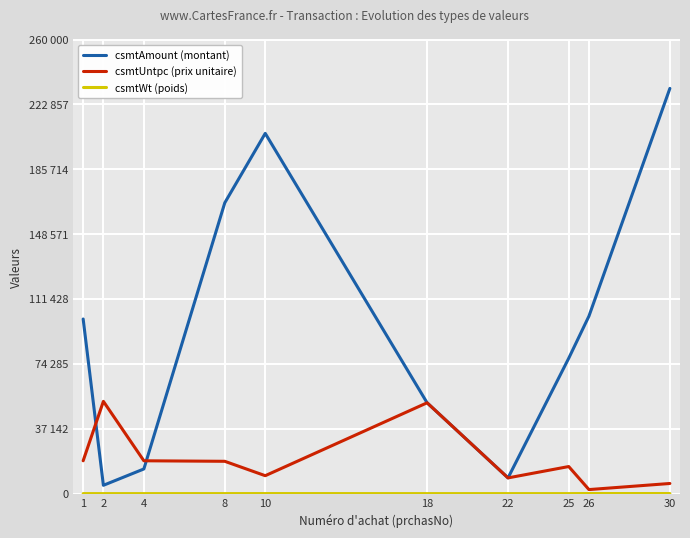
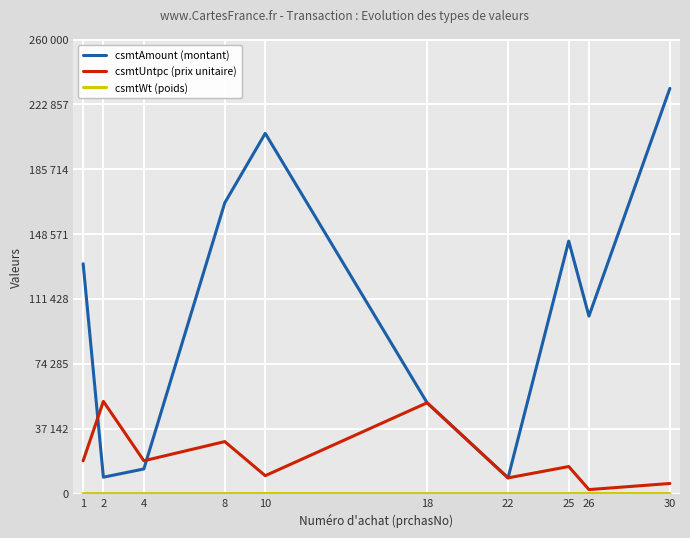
  {
    "csmtAmount (montant)": {
-     "1": 100000,
-     "2": 5000,
+     "1": 132000,
+     "2": 9000,
      "4": 14000,
      "8": 167000,
      "10": 206000,
-     "25": 78000,
+     "25": 145000,
      "26": 102000,
      "30": 232000
    },
    "csmtUntpc (prix unitaire)": {
      "1": 19000,
      "2": 53000,
      "4": 19000,
-     "8": 19000,
+     "8": 30000,
      "10": 10000,
      "25": 16000,
      "26": 2000,
      "30": 6000
    },
    "csmtWt (poids)": {
      "1": 0,
      "2": 0,
      "4": 0,
      "8": 0,
      "10": 0,
      "18": 0,
      "22": 0,
      "25": 0,
      "26": 0,
      "30": 0
    }
  }
